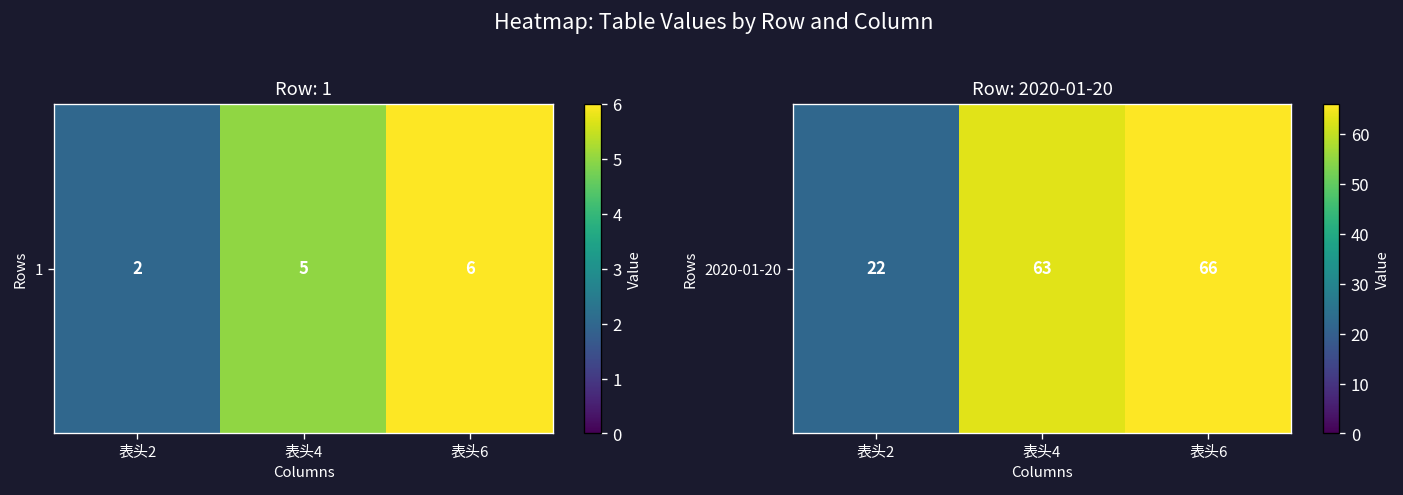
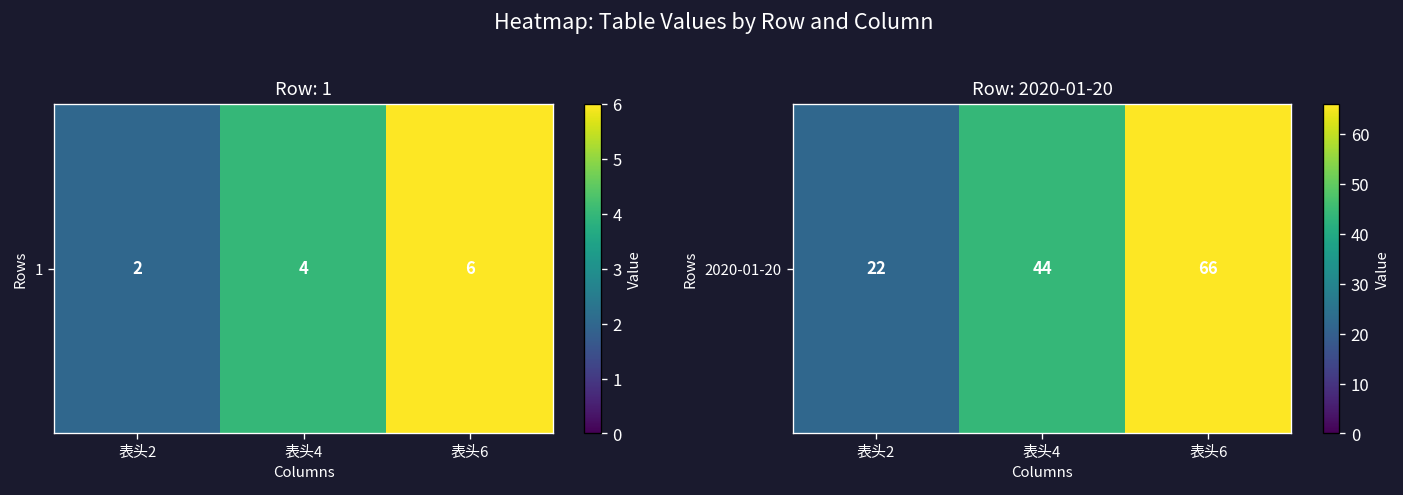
  {
    "Row: 1": {
      "1": {
        "表头2": 2,
-       "表头4": 5,
+       "表头4": 4,
        "表头6": 6
      }
    },
    "Row: 2020-01-20": {
      "2020-01-20": {
        "表头2": 22,
-       "表头4": 63,
+       "表头4": 44,
        "表头6": 66
      }
    }
  }
